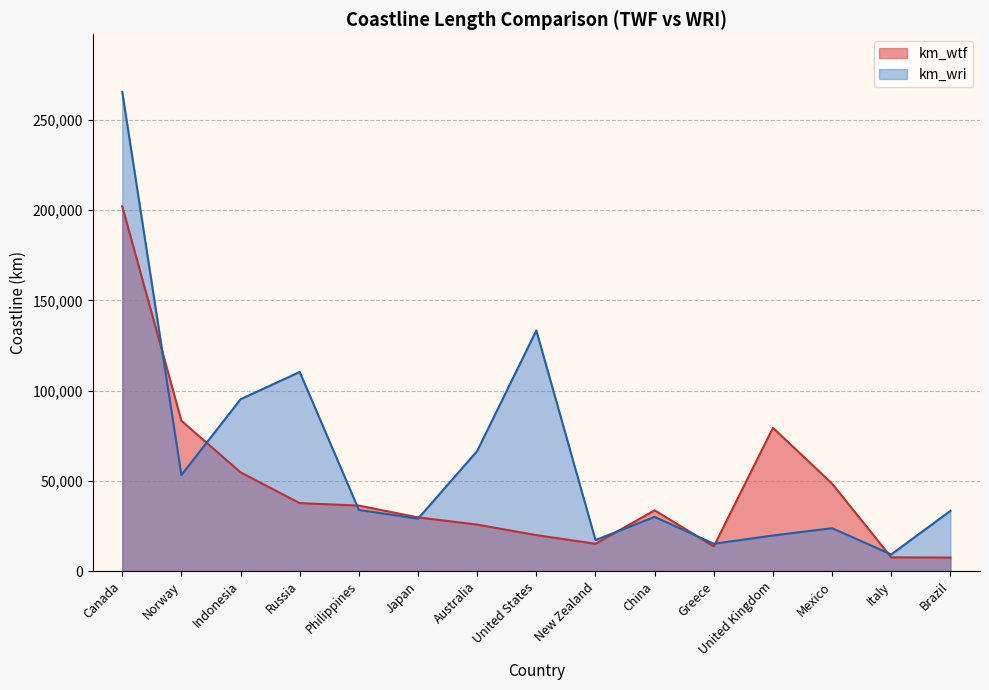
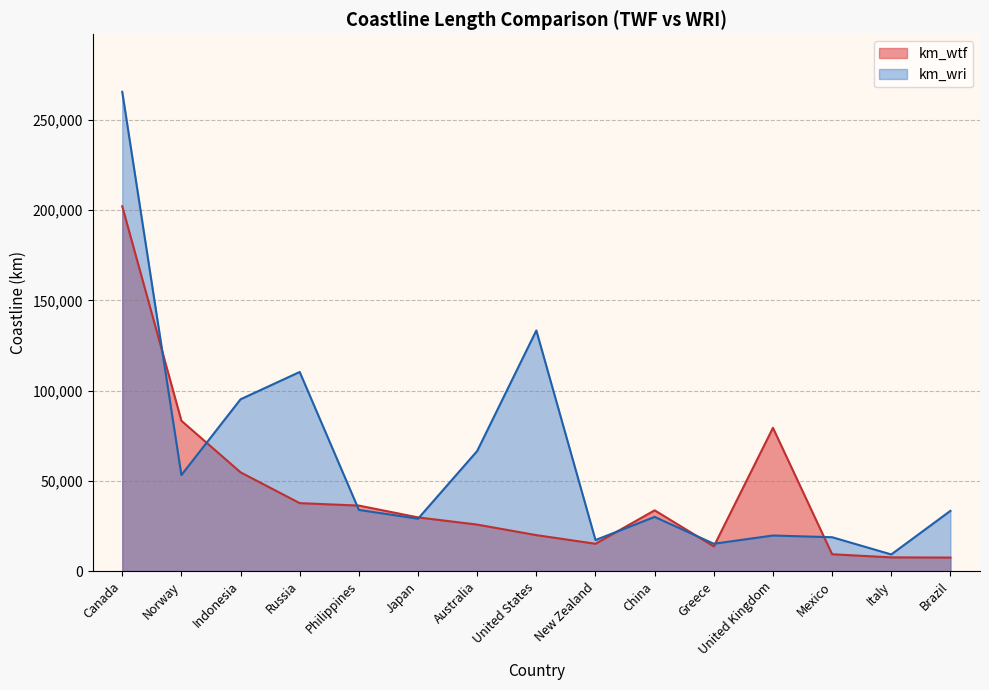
  {
    "km_wtf": {
      "Canada": "202,000",
      "Norway": "83,000",
      "Indonesia": "55,000",
      "Russia": "38,000",
      "Philippines": "36,000",
      "Australia": "26,000",
      "United States": "20,000",
      "New Zealand": "15,000",
      "China": "34,000",
      "Greece": "14,000",
      "United Kingdom": "79,000",
-     "Mexico": "48,000",
+     "Mexico": "9,000",
      "Italy": "8,000",
      "Brazil": "7,000"
    },
    "km_wri": {
      "Canada": "266,000",
      "Norway": "53,000",
      "Indonesia": "95,000",
      "Russia": "110,000",
      "Philippines": "34,000",
      "Australia": "67,000",
      "United States": "133,000",
      "New Zealand": "17,000",
      "China": "30,000",
      "Greece": "15,000",
      "United Kingdom": "20,000",
-     "Mexico": "24,000",
+     "Mexico": "19,000",
      "Italy": "9,000",
      "Brazil": "33,000"
    }
  }
